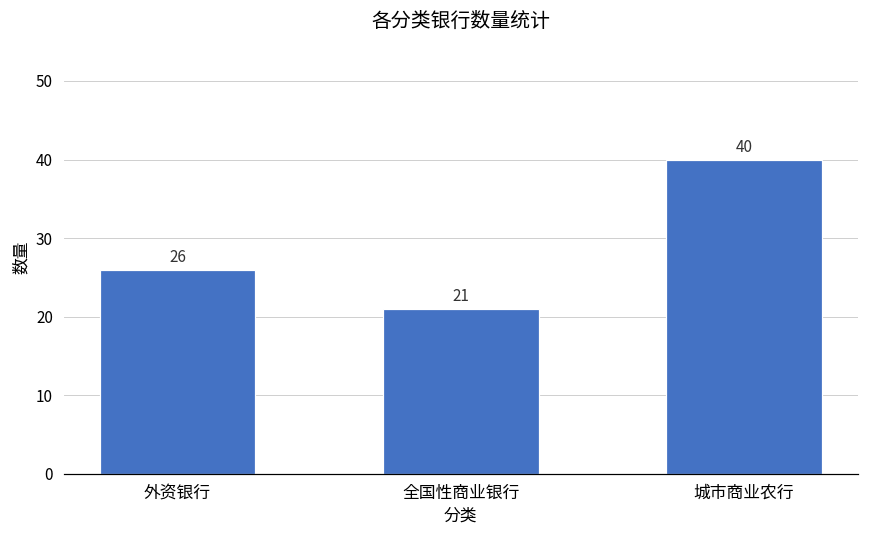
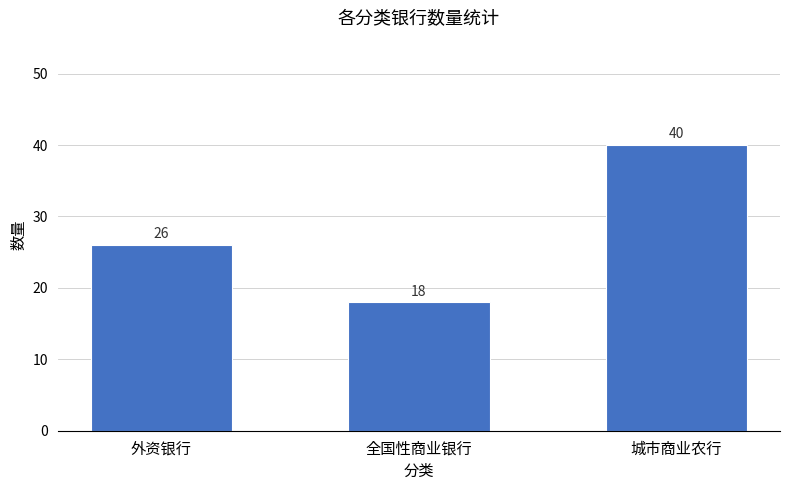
  {
    "外资银行": 26,
-   "全国性商业银行": 21,
+   "全国性商业银行": 18,
    "城市商业农行": 40
  }
